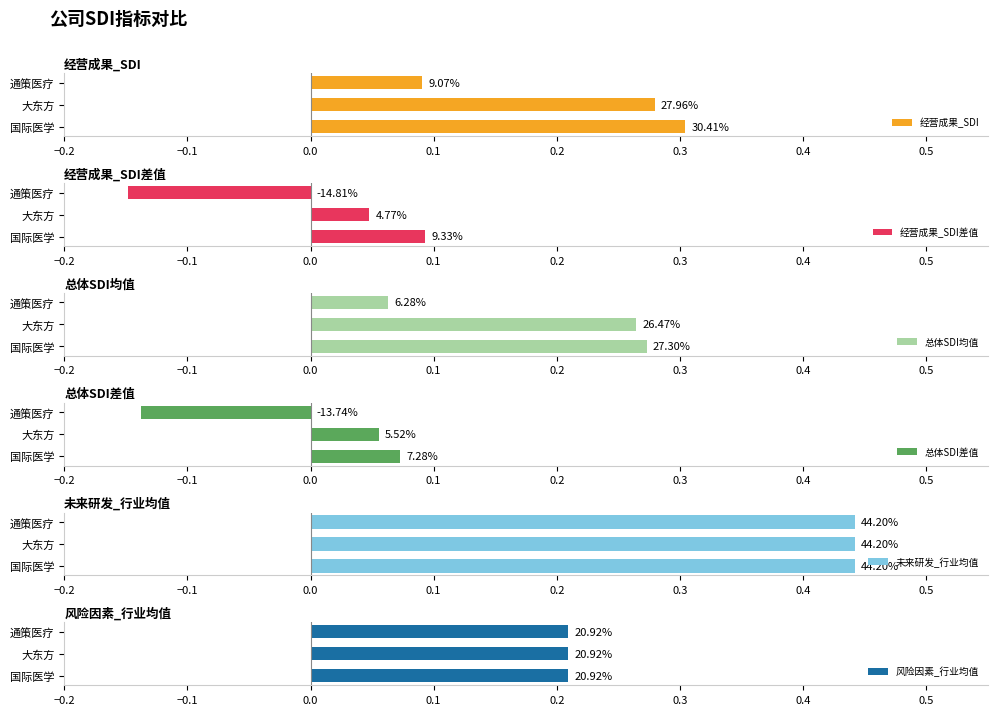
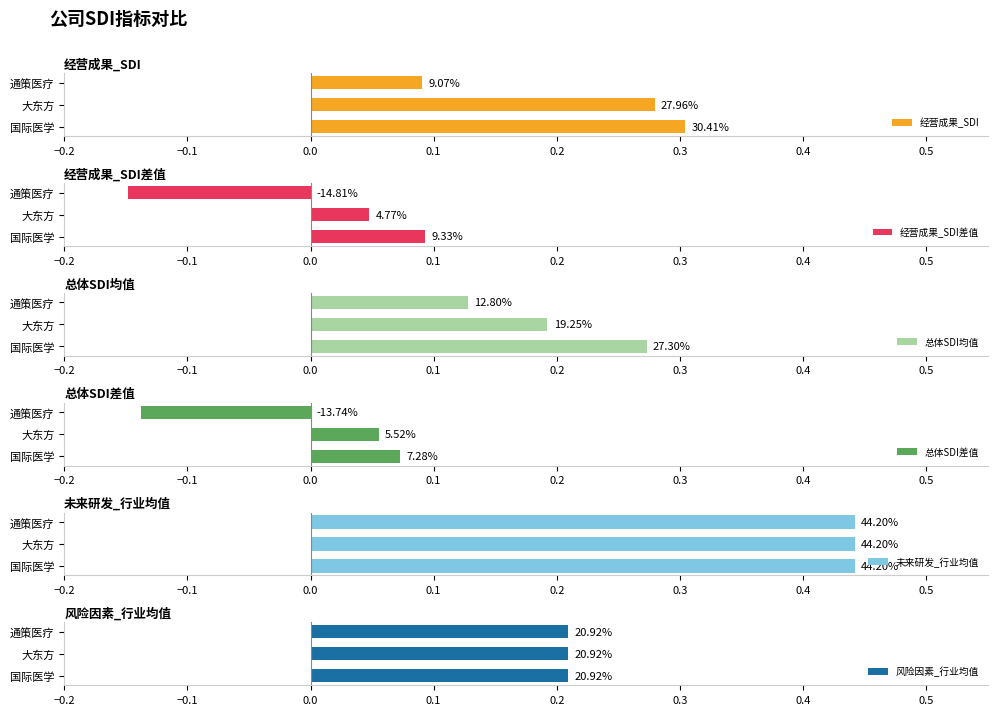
  {
    "经营成果_SDI": {
      "通策医疗": "9.07%",
      "大东方": "27.96%",
      "国际医学": "30.41%"
    },
    "经营成果_SDI差值": {
      "大东方": "4.77%",
      "国际医学": "9.33%"
    },
    "总体SDI均值": {
-     "通策医疗": "6.28%",
-     "大东方": "26.47%",
+     "通策医疗": "12.80%",
+     "大东方": "19.25%",
      "国际医学": "27.30%"
    },
    "总体SDI差值": {
      "大东方": "5.52%",
      "国际医学": "7.28%"
    },
    "未来研发_行业均值": {
      "通策医疗": "44.20%",
      "大东方": "44.20%",
      "国际医学": "44.20%"
    },
    "风险因素_行业均值": {
      "通策医疗": "20.92%",
      "大东方": "20.92%",
      "国际医学": "20.92%"
    }
  }
